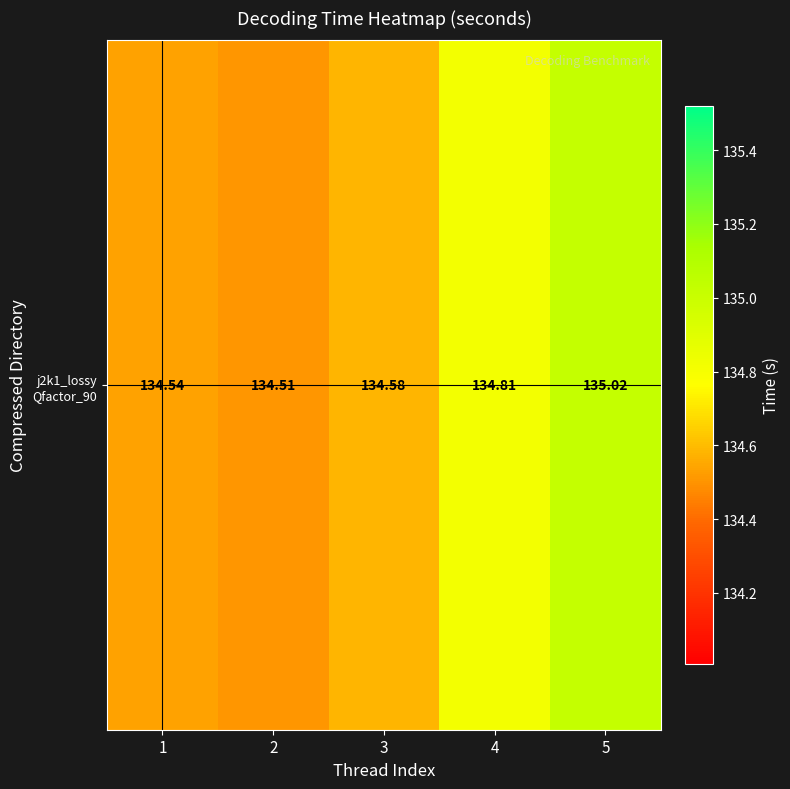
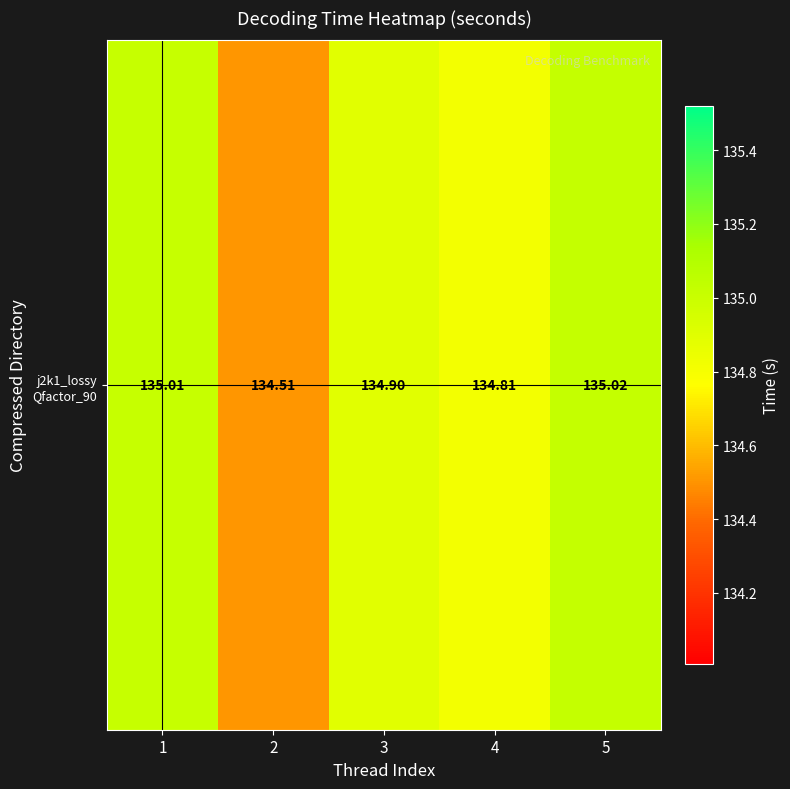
  {
    "j2k1_lossy Qfactor_90": {
-     "1": 134.54,
+     "1": 135.01,
      "2": 134.51,
-     "3": 134.58,
+     "3": 134.90,
      "4": 134.81
    }
  }
